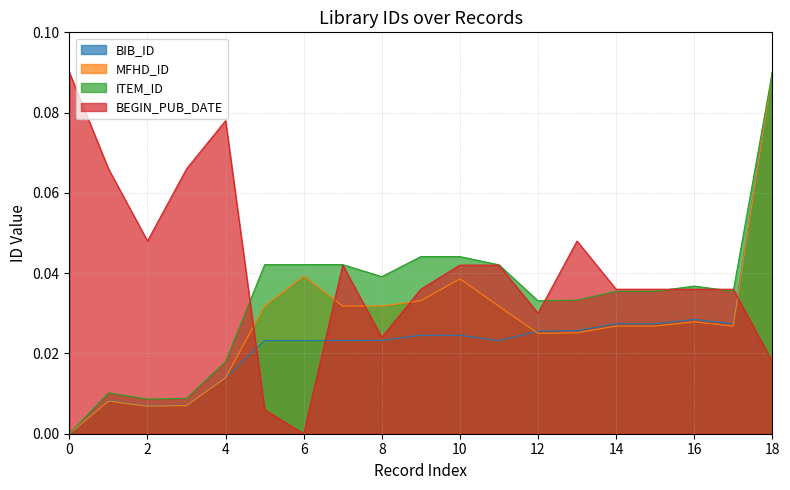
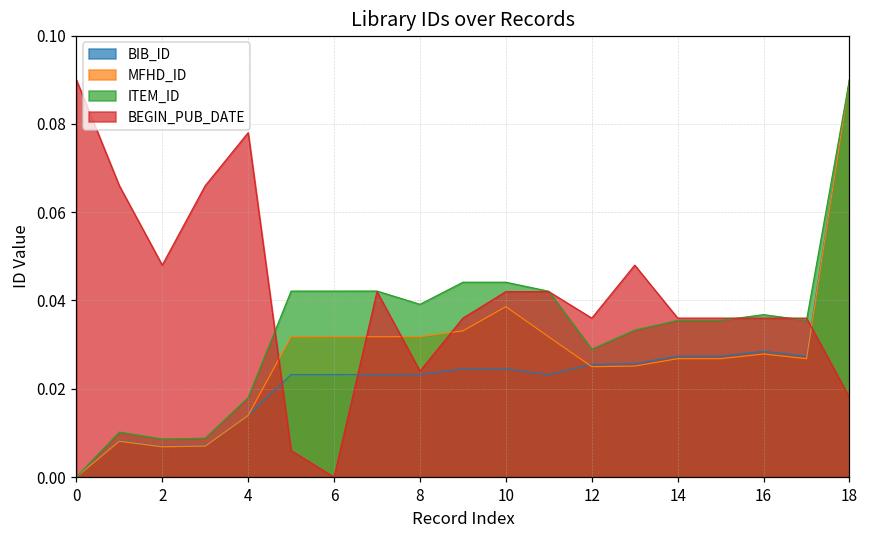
  {
    "BIB_ID": {
      "6": 0.023,
      "8": 0.023,
      "10": 0.025
    },
    "MFHD_ID": {
-     "6": 0.039,
+     "6": 0.032,
      "8": 0.032,
      "10": 0.039
    },
    "ITEM_ID": {
      "2": 0.009,
      "4": 0.018,
      "6": 0.042,
      "8": 0.039,
      "10": 0.044,
-     "12": 0.033,
+     "12": 0.029,
      "16": 0.037
    },
    "BEGIN_PUB_DATE": {
      "0": 0.090,
      "2": 0.048,
      "4": 0.078,
      "6": 0.000,
      "8": 0.024,
      "10": 0.042,
-     "12": 0.030,
+     "12": 0.036,
      "16": 0.036,
      "18": 0.018
    }
  }
